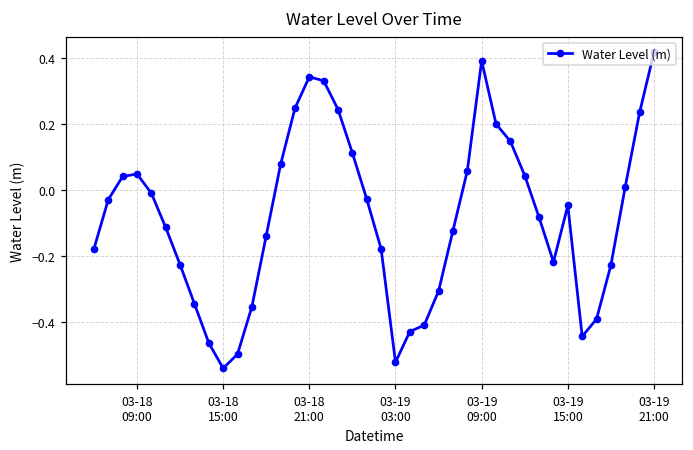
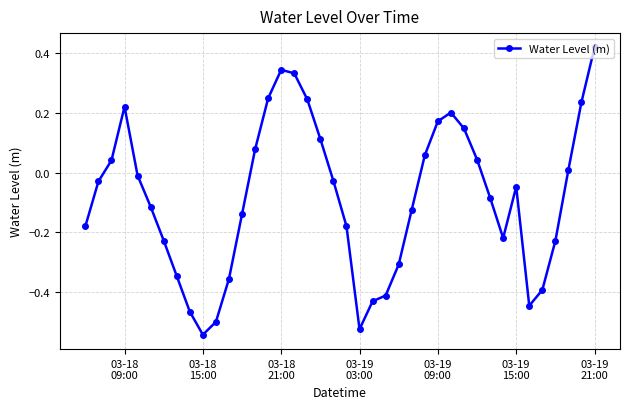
  {
-   "03-18 09:00": 0.05,
+   "03-18 09:00": 0.22,
    "03-18 15:00": -0.54,
    "03-18 21:00": 0.34,
    "03-19 03:00": -0.52,
-   "03-19 09:00": 0.39,
+   "03-19 09:00": 0.17,
    "03-19 15:00": -0.05
  }
